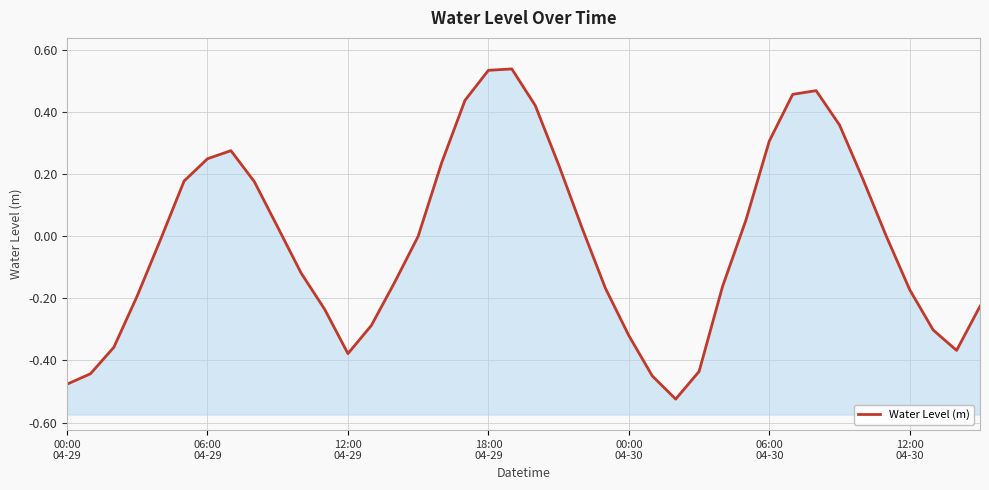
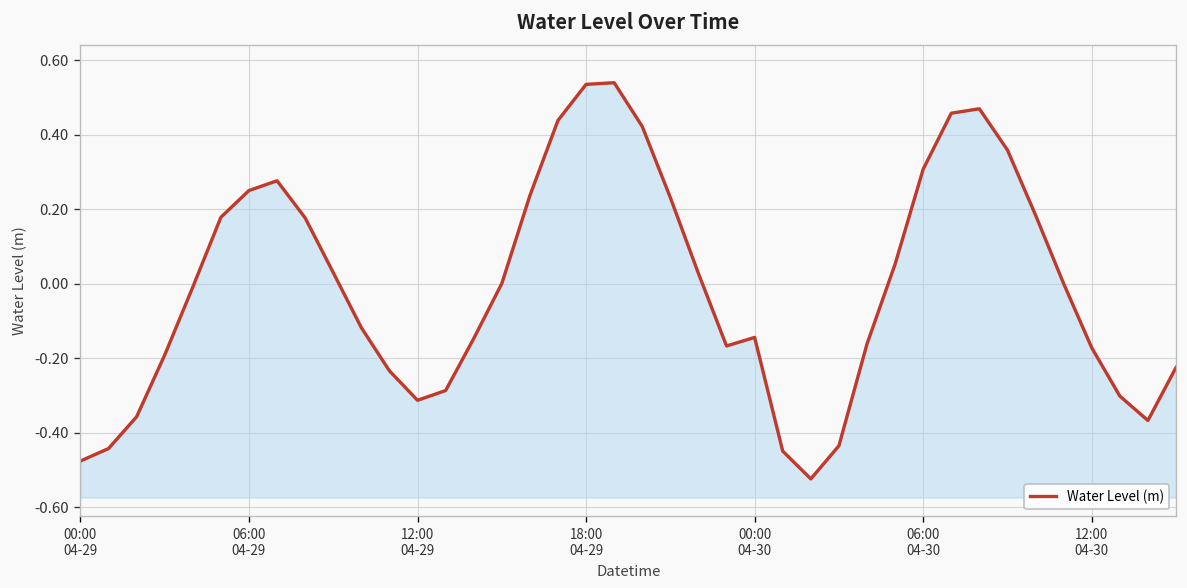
  {
    "00:00 04-29": -0.48,
    "06:00 04-29": 0.25,
-   "12:00 04-29": -0.38,
+   "12:00 04-29": -0.31,
    "18:00 04-29": 0.54,
-   "00:00 04-30": -0.32,
+   "00:00 04-30": -0.14,
    "06:00 04-30": 0.31,
    "12:00 04-30": -0.17
  }
